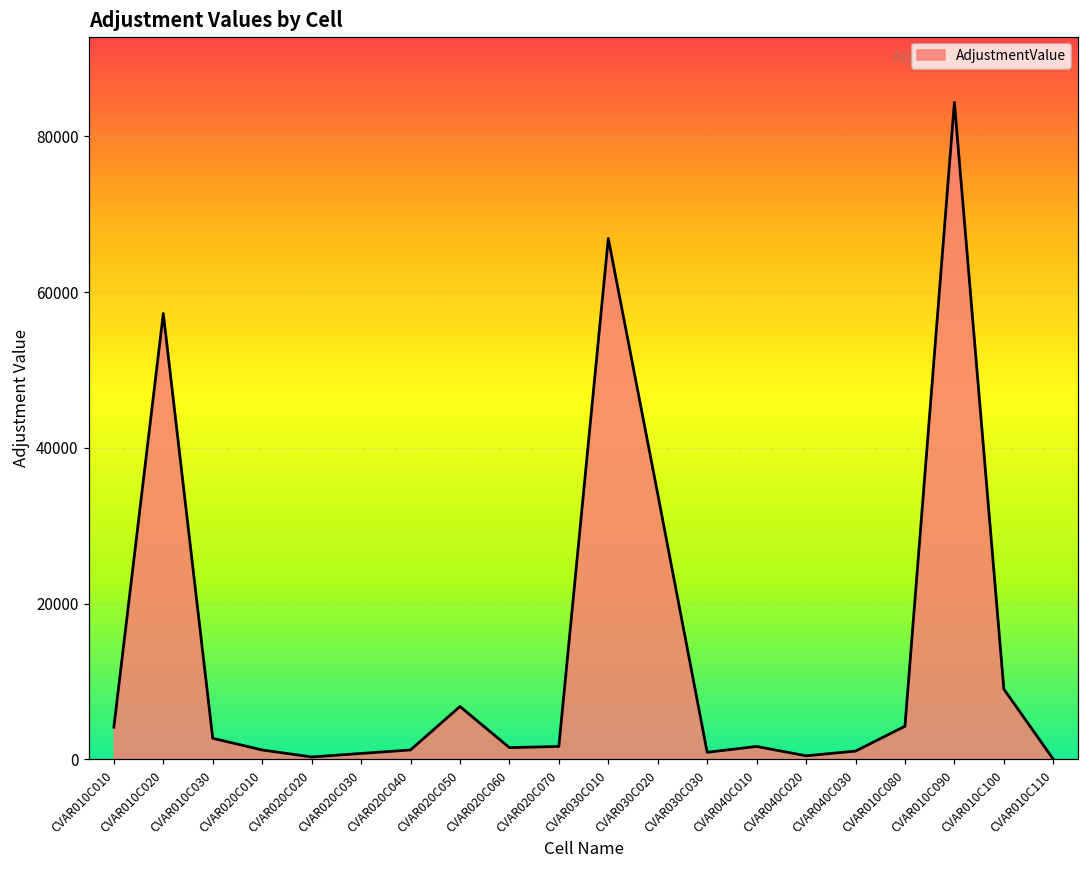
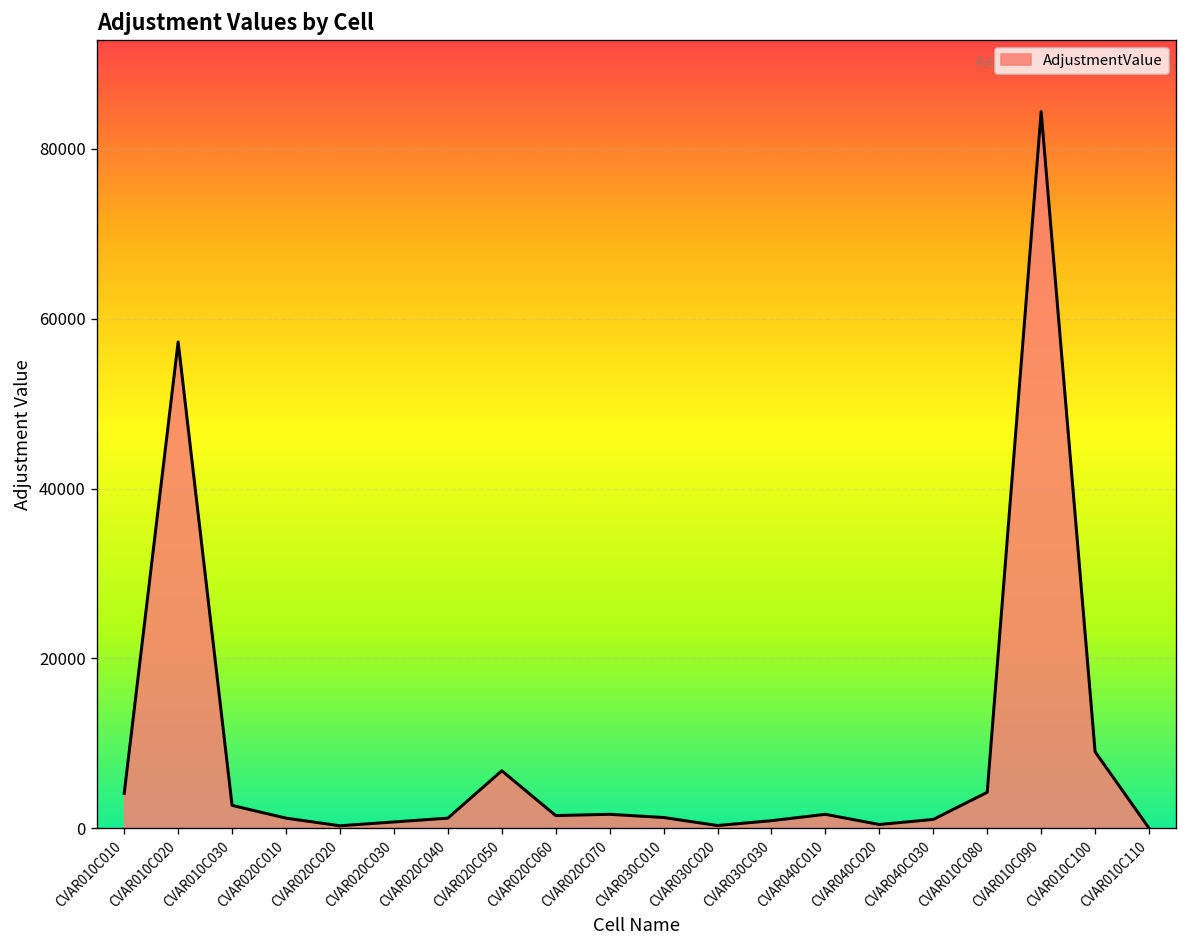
  {
    "CVAR010C010": 4000,
    "CVAR010C020": 57000,
    "CVAR010C030": 3000,
    "CVAR020C010": 1000,
    "CVAR020C020": 0,
    "CVAR020C030": 1000,
    "CVAR020C040": 1000,
    "CVAR020C050": 7000,
    "CVAR020C060": 2000,
    "CVAR020C070": 2000,
-   "CVAR030C010": 67000,
-   "CVAR030C020": 34000,
+   "CVAR030C010": 1000,
+   "CVAR030C020": 0,
    "CVAR030C030": 1000,
    "CVAR040C010": 2000,
    "CVAR040C020": 0,
    "CVAR040C030": 1000,
    "CVAR010C080": 4000,
    "CVAR010C090": 84000,
    "CVAR010C100": 9000,
    "CVAR010C110": 0
  }
